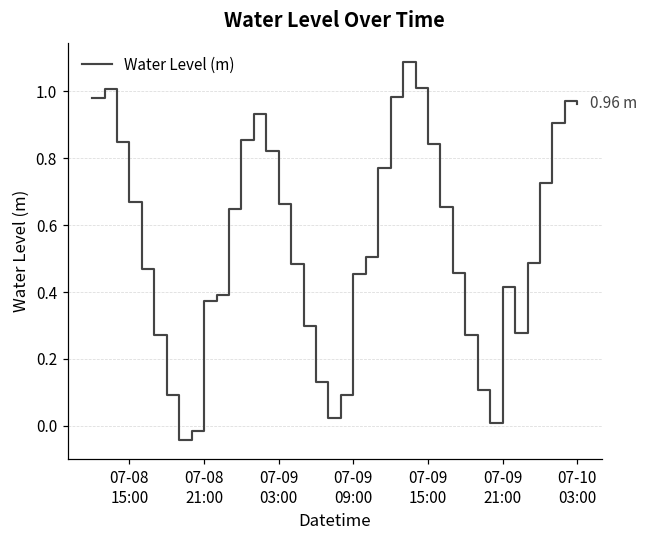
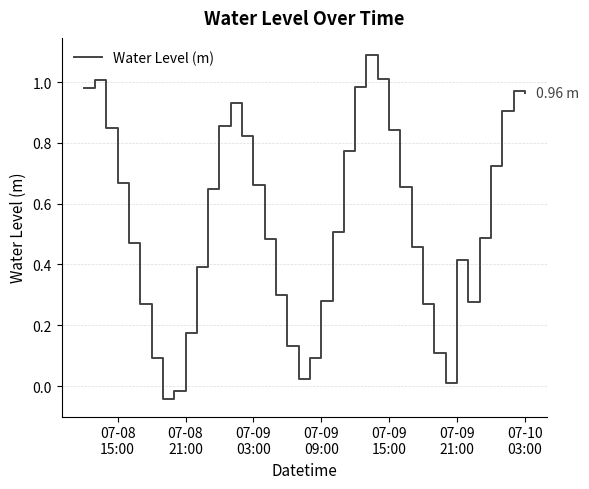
  {
    "07-08 15:00": 0.67,
-   "07-08 21:00": 0.37,
+   "07-08 21:00": 0.18,
    "07-09 03:00": 0.66,
-   "07-09 09:00": 0.45,
+   "07-09 09:00": 0.28,
    "07-09 15:00": 0.84,
    "07-09 21:00": 0.42
  }
